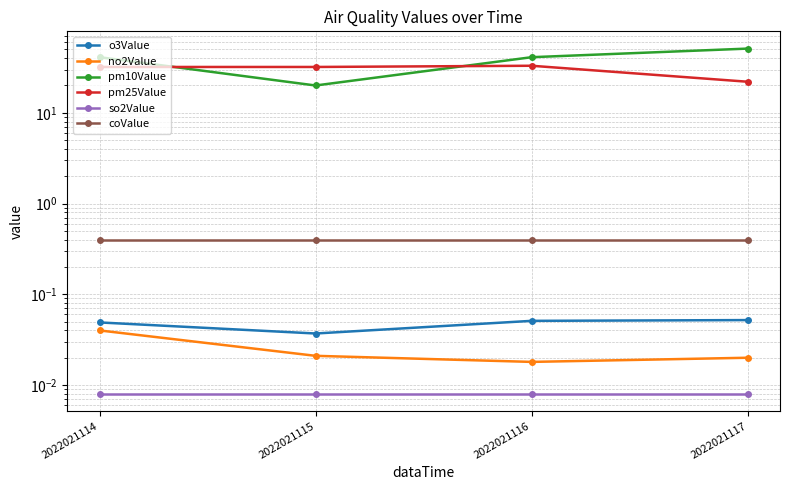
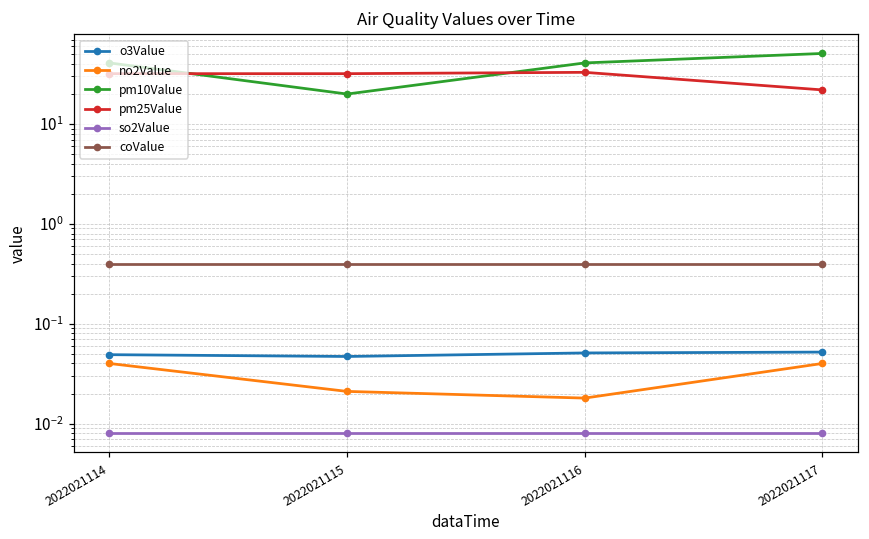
  {
    "o3Value": {
      "2022021114": 0.05,
-     "2022021115": 0.037,
+     "2022021115": 0.05,
      "2022021116": 0.05,
      "2022021117": 0.05
    },
    "no2Value": {
      "2022021114": 0.04,
      "2022021115": 0.02,
      "2022021116": 0.018,
-     "2022021117": 0.02
+     "2022021117": 0.04
    },
    "pm10Value": {
      "2022021115": 20,
      "2022021116": 40,
      "2022021117": 50
    },
    "pm25Value": {
      "2022021115": 32,
      "2022021116": 33,
      "2022021117": 22
    },
    "so2Value": {
      "2022021114": 0.008,
      "2022021115": 0.008,
      "2022021116": 0.008,
      "2022021117": 0.008
    },
    "coValue": {
      "2022021114": 0.4,
      "2022021115": 0.4,
      "2022021116": 0.4,
      "2022021117": 0.4
    }
  }
